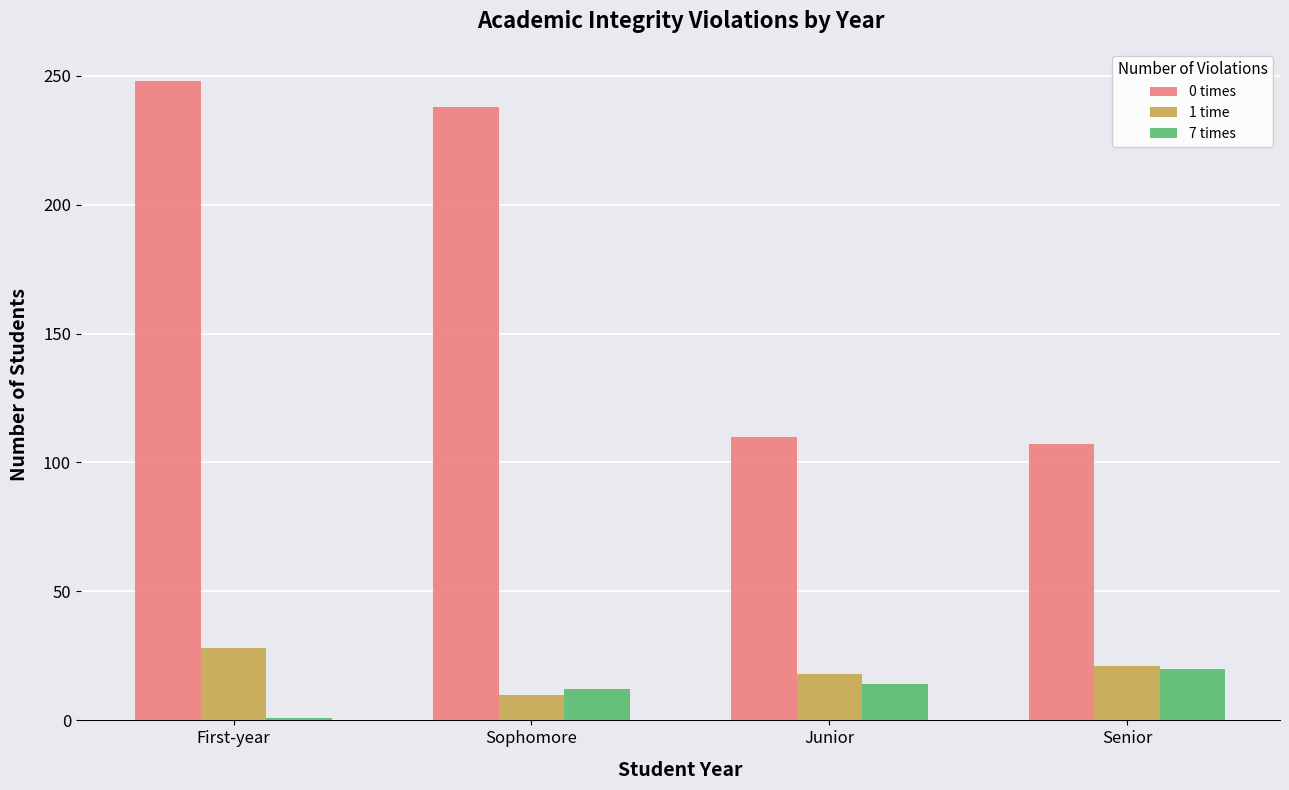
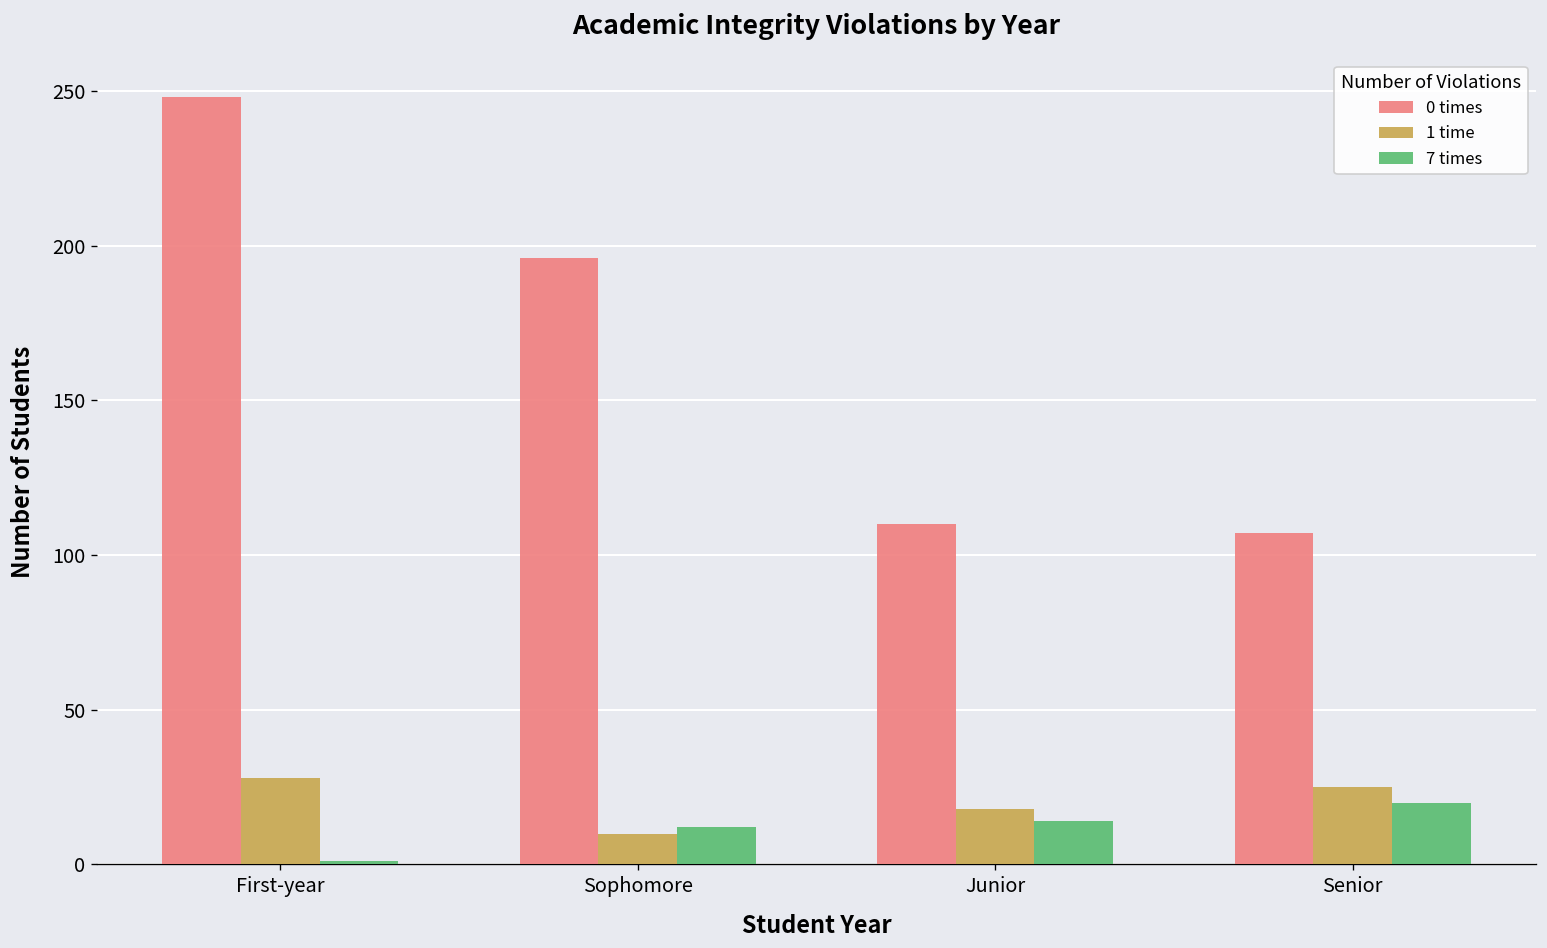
  {
    "0 times": {
      "First-year": 248,
-     "Sophomore": 238,
+     "Sophomore": 196,
      "Junior": 110,
      "Senior": 107
    },
    "1 time": {
      "First-year": 28,
      "Sophomore": 10,
      "Junior": 18,
-     "Senior": 21
+     "Senior": 25
    },
    "7 times": {
      "First-year": 1,
      "Sophomore": 12,
      "Junior": 14,
      "Senior": 20
    }
  }
